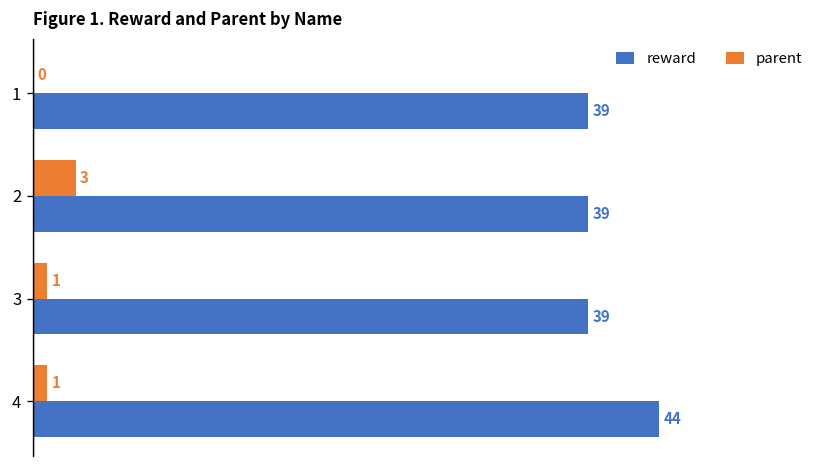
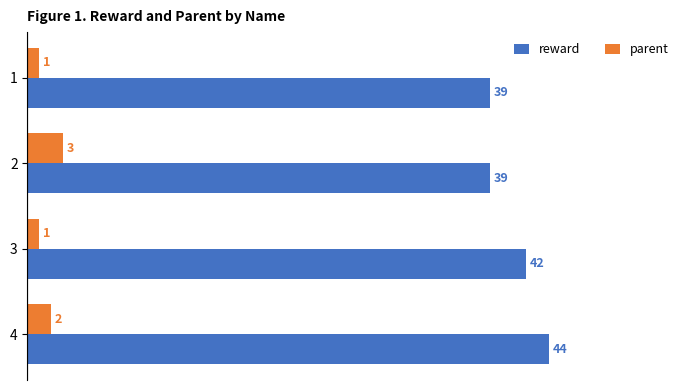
  {
    "reward": {
      "1": 39,
      "2": 39,
-     "3": 39,
+     "3": 42,
      "4": 44
    },
    "parent": {
-     "1": 0,
+     "1": 1,
      "2": 3,
      "3": 1,
-     "4": 1
+     "4": 2
    }
  }
